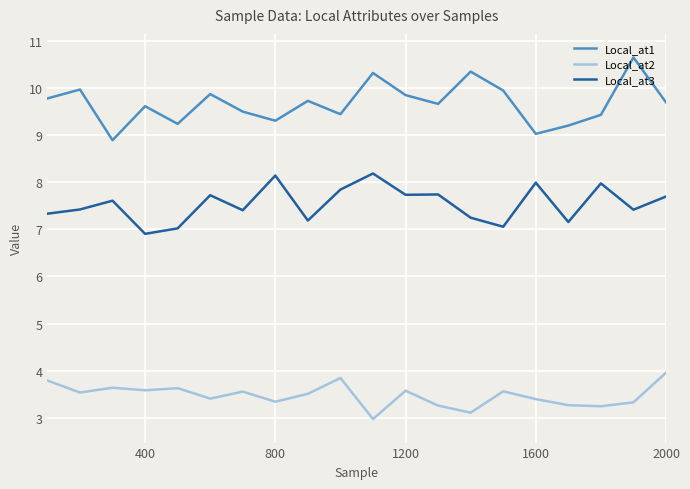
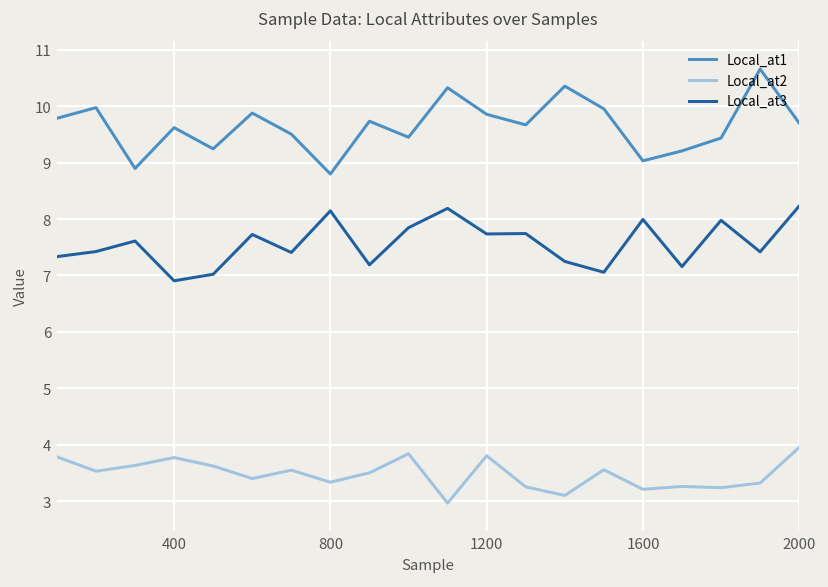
  {
    "Local_at1": {
      "400": 9.6,
-     "800": 9.3,
+     "800": 8.8,
      "1200": 9.9,
      "1600": 9.0,
      "2000": 9.7
    },
    "Local_at2": {
-     "400": 3.6,
+     "400": 3.8,
      "800": 3.3,
-     "1200": 3.6,
-     "1600": 3.4,
+     "1200": 3.8,
+     "1600": 3.2,
      "2000": 4.0
    },
    "Local_at3": {
      "400": 6.9,
      "800": 8.1,
      "1200": 7.7,
      "1600": 8.0,
-     "2000": 7.7
+     "2000": 8.2
    }
  }
